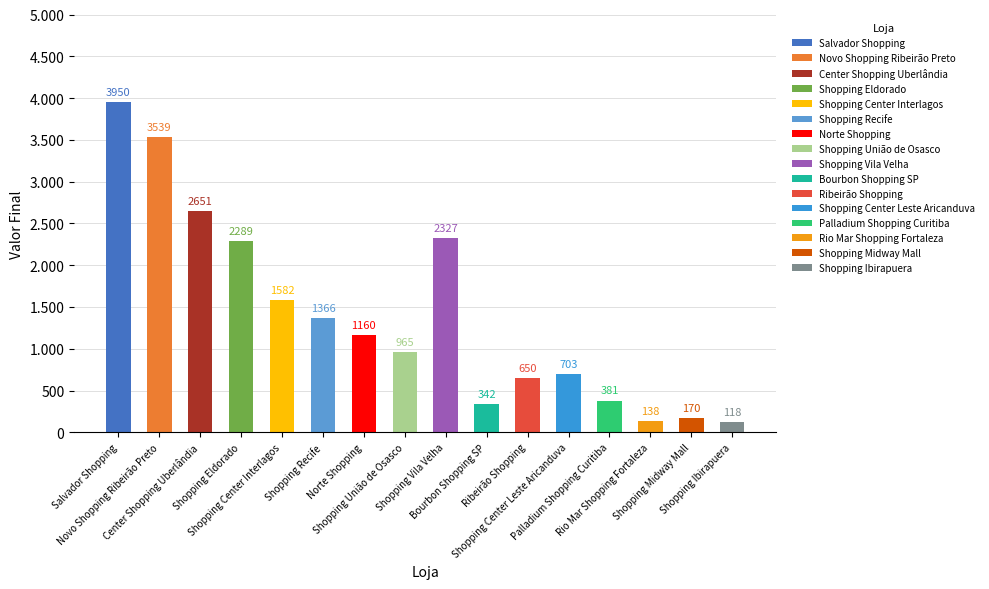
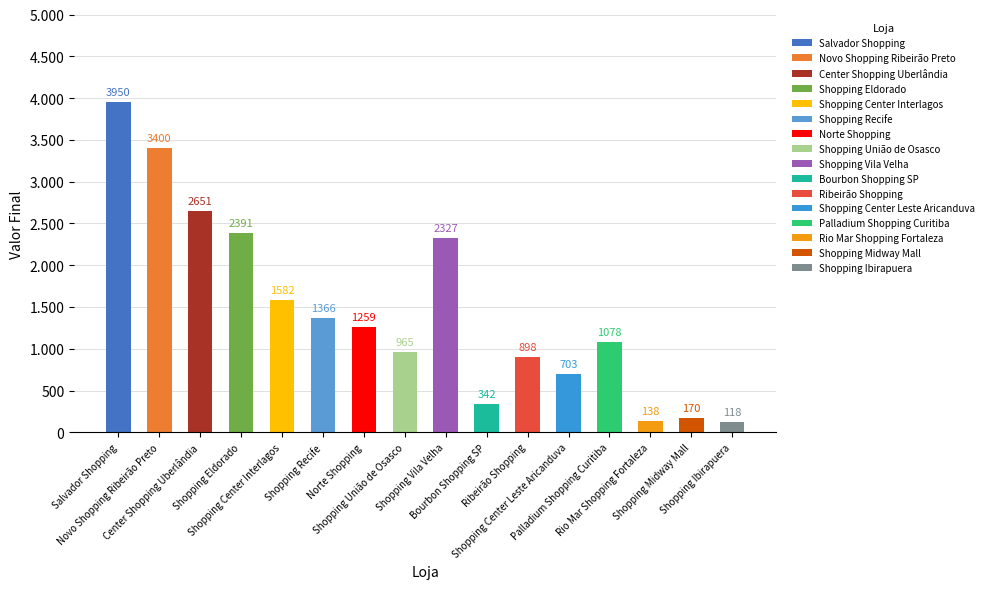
  {
    "Salvador Shopping": 3950,
-   "Novo Shopping Ribeirão Preto": 3539,
+   "Novo Shopping Ribeirão Preto": 3400,
    "Center Shopping Uberlândia": 2651,
-   "Shopping Eldorado": 2289,
+   "Shopping Eldorado": 2391,
    "Shopping Center Interlagos": 1582,
    "Shopping Recife": 1366,
-   "Norte Shopping": 1160,
+   "Norte Shopping": 1259,
    "Shopping União de Osasco": 965,
    "Shopping Vila Velha": 2327,
    "Bourbon Shopping SP": 342,
-   "Ribeirão Shopping": 650,
+   "Ribeirão Shopping": 898,
    "Shopping Center Leste Aricanduva": 703,
-   "Palladium Shopping Curitiba": 381,
+   "Palladium Shopping Curitiba": 1078,
    "Rio Mar Shopping Fortaleza": 138,
    "Shopping Midway Mall": 170,
    "Shopping Ibirapuera": 118
  }
